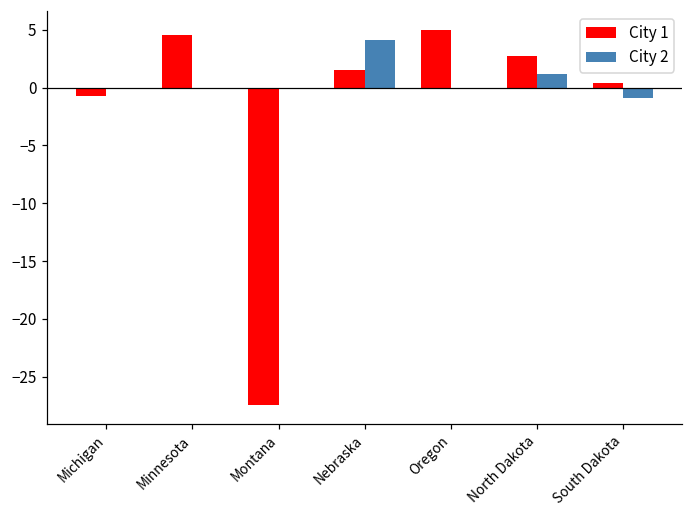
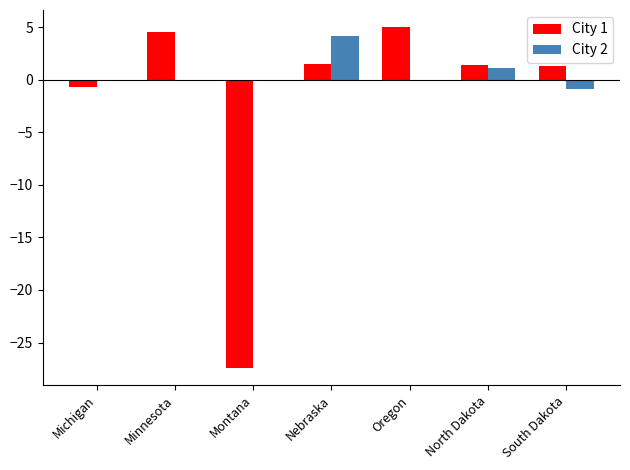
  {
    "City 1": {
      "Michigan": -0.7,
      "Minnesota": 4.5,
      "Montana": -27.4,
      "Nebraska": 1.5,
      "Oregon": 5.0,
-     "North Dakota": 2.7,
-     "South Dakota": 0.4
+     "North Dakota": 1.4,
+     "South Dakota": 1.3
    },
    "City 2": {
      "Michigan": 0.0,
      "Minnesota": 0.0,
      "Montana": 0.0,
      "Nebraska": 4.1,
      "Oregon": 0.0,
      "North Dakota": 1.1,
      "South Dakota": -0.9
    }
  }
